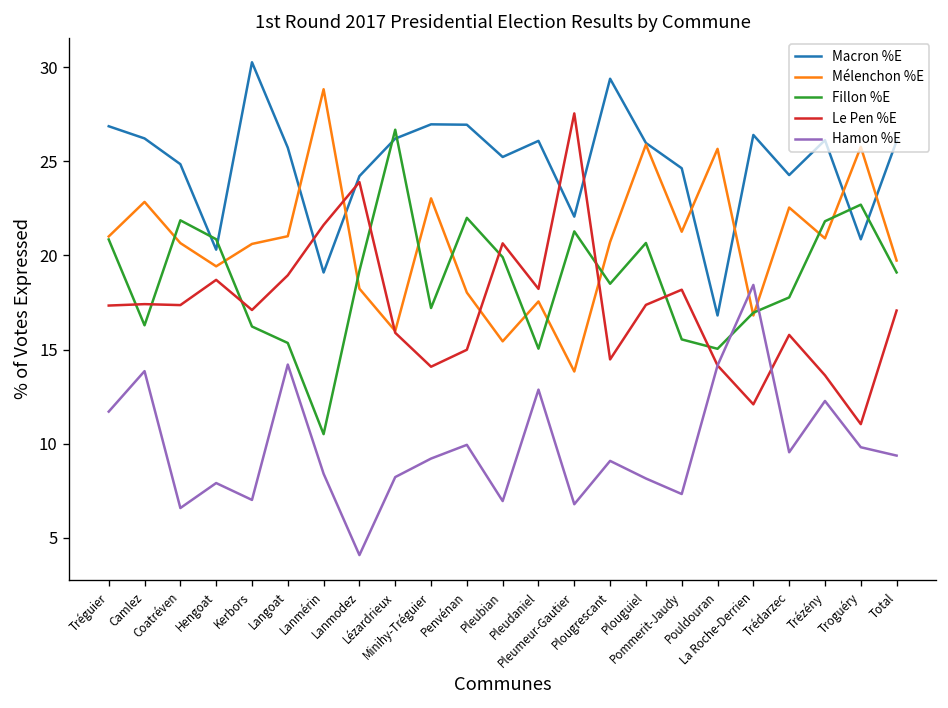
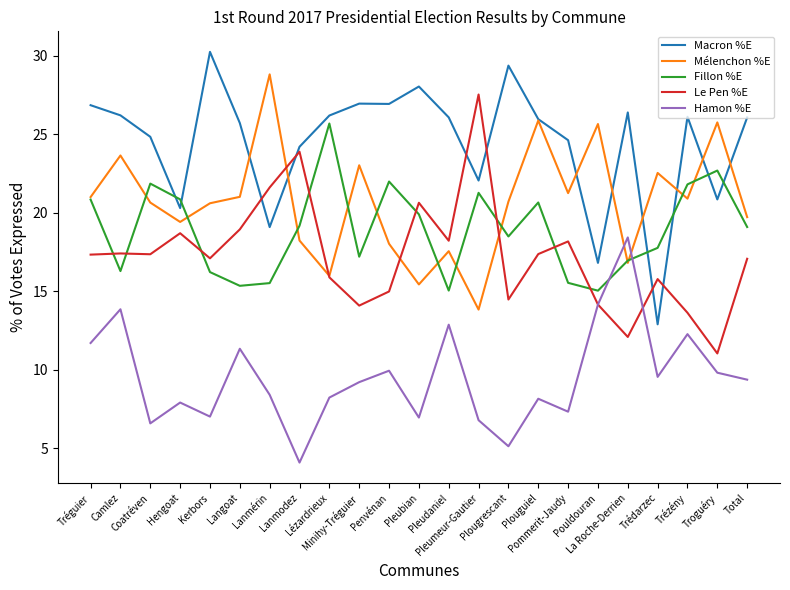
  {
    "Macron %E": {
      "Tréguier": 26.9,
      "Camlez": 26.2,
      "Coatréven": 24.9,
      "Hengoat": 20.3,
      "Kerbors": 30.3,
      "Langoat": 25.7,
      "Lanmérin": 19.1,
      "Lanmodez": 24.2,
      "Lézardrieux": 26.2,
      "Minihy-Tréguier": 27.0,
      "Penvénan": 26.9,
-     "Pleubian": 25.2,
+     "Pleubian": 28.1,
      "Pleudaniel": 26.1,
      "Pleumeur-Gautier": 22.1,
      "Plougrescant": 29.4,
      "Pommerit-Jaudy": 24.6,
      "Pouldouran": 16.8,
      "La Roche-Derrien": 26.4,
-     "Trédarzec": 24.3,
+     "Trédarzec": 12.9,
      "Troguéry": 20.9
    },
    "Mélenchon %E": {
-     "Camlez": 22.8,
+     "Camlez": 23.7,
      "Coatréven": 20.7,
      "Hengoat": 19.4,
      "Kerbors": 20.6,
      "Langoat": 21.0,
      "Lanmérin": 28.8,
      "Lanmodez": 18.2,
      "Minihy-Tréguier": 23.0,
      "Penvénan": 18.0,
      "Pleubian": 15.4,
      "Pleudaniel": 17.6,
      "Pleumeur-Gautier": 13.8,
      "Plougrescant": 20.7,
      "Pommerit-Jaudy": 21.3,
      "Pouldouran": 25.7,
      "Trédarzec": 22.5,
      "Trézény": 20.9,
      "Troguéry": 25.8,
      "Total": 19.7
    },
    "Fillon %E": {
      "Camlez": 16.3,
      "Coatréven": 21.9,
      "Hengoat": 20.9,
      "Kerbors": 16.2,
      "Langoat": 15.4,
-     "Lanmérin": 10.5,
+     "Lanmérin": 15.5,
      "Lanmodez": 19.2,
-     "Lézardrieux": 26.7,
+     "Lézardrieux": 25.7,
      "Minihy-Tréguier": 17.2,
      "Penvénan": 22.0,
      "Pleubian": 19.9,
      "Pleudaniel": 15.1,
      "Pleumeur-Gautier": 21.3,
      "Plougrescant": 18.5,
      "Plouguiel": 20.7,
      "Pommerit-Jaudy": 15.5,
      "Pouldouran": 15.0,
      "Trédarzec": 17.8,
      "Trézény": 21.8,
      "Troguéry": 22.7,
      "Total": 19.1
    },
    "Le Pen %E": {
      "Tréguier": 17.3,
      "Camlez": 17.4,
      "Coatréven": 17.4,
      "Hengoat": 18.7,
      "Kerbors": 17.1,
      "Langoat": 18.9,
      "Lanmérin": 21.6,
      "Lanmodez": 23.9,
      "Minihy-Tréguier": 14.1,
      "Penvénan": 15.0,
      "Pleubian": 20.6,
      "Pleudaniel": 18.2,
      "Pleumeur-Gautier": 27.5,
      "Plougrescant": 14.5,
      "Plouguiel": 17.4,
      "Pommerit-Jaudy": 18.2,
      "La Roche-Derrien": 12.1,
      "Trédarzec": 15.8,
      "Trézény": 13.6,
      "Troguéry": 11.0,
      "Total": 17.1
    },
    "Hamon %E": {
      "Tréguier": 11.7,
      "Camlez": 13.9,
      "Coatréven": 6.6,
      "Hengoat": 7.9,
      "Kerbors": 7.0,
-     "Langoat": 14.2,
+     "Langoat": 11.3,
      "Lanmérin": 8.4,
      "Lanmodez": 4.1,
      "Lézardrieux": 8.2,
      "Minihy-Tréguier": 9.2,
      "Penvénan": 9.9,
      "Pleubian": 7.0,
      "Pleudaniel": 12.9,
      "Pleumeur-Gautier": 6.8,
-     "Plougrescant": 9.1,
+     "Plougrescant": 5.1,
      "Plouguiel": 8.2,
      "Pommerit-Jaudy": 7.3,
      "La Roche-Derrien": 18.4,
      "Trédarzec": 9.5,
      "Trézény": 12.3,
      "Troguéry": 9.8,
      "Total": 9.4
    }
  }
